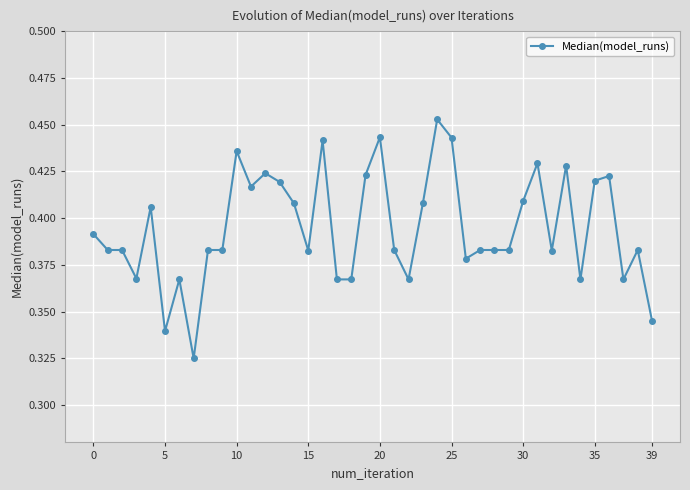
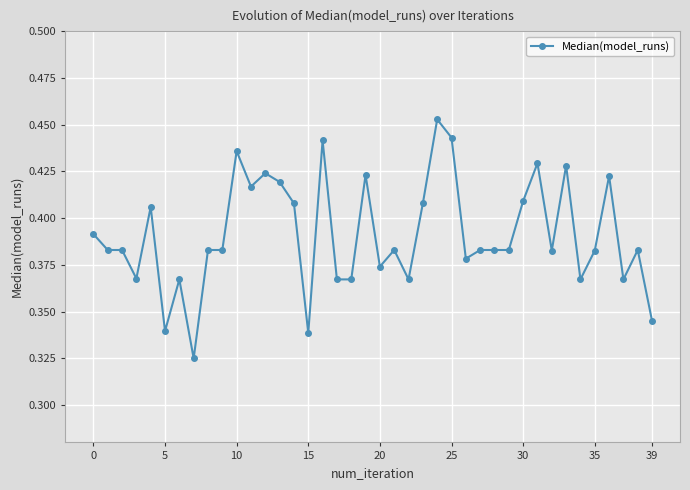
  {
    "0": 0.391,
    "5": 0.340,
    "10": 0.436,
-   "15": 0.383,
-   "20": 0.443,
+   "15": 0.339,
+   "20": 0.374,
    "25": 0.443,
    "30": 0.409,
-   "35": 0.420,
+   "35": 0.383,
    "39": 0.345
  }
